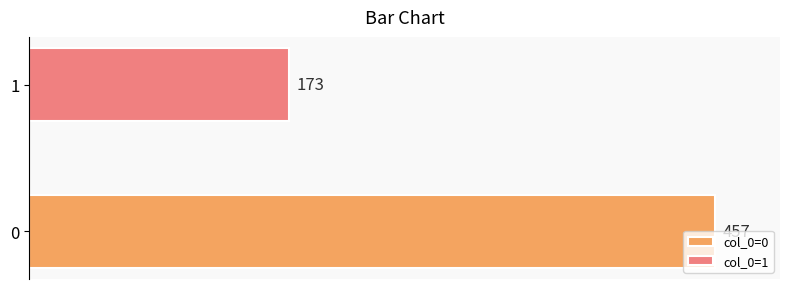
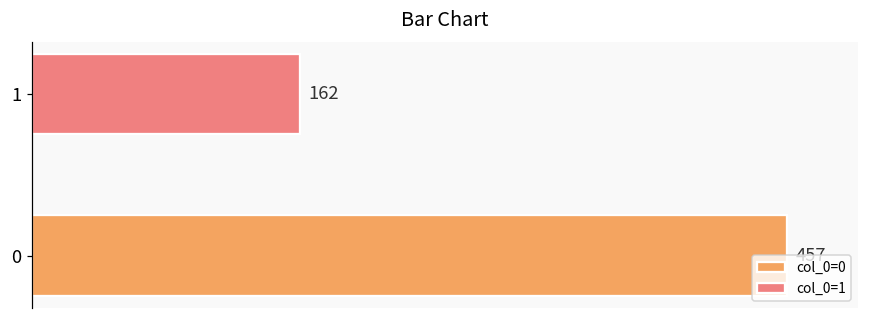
  {
-   "1": 173
+   "1": 162
  }
